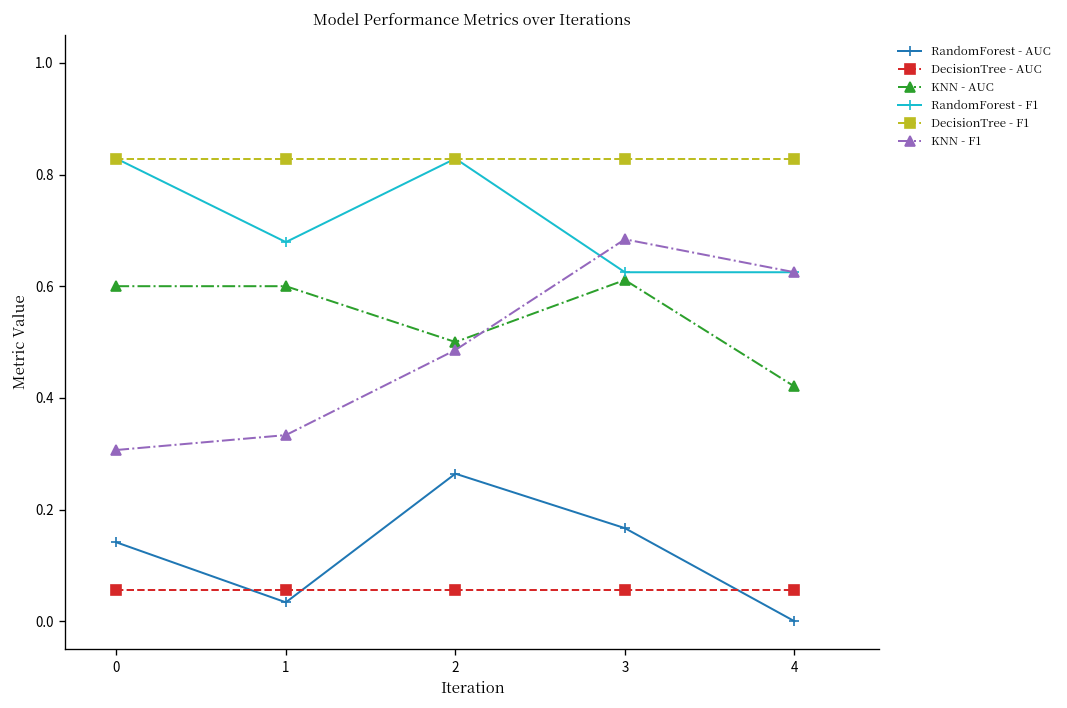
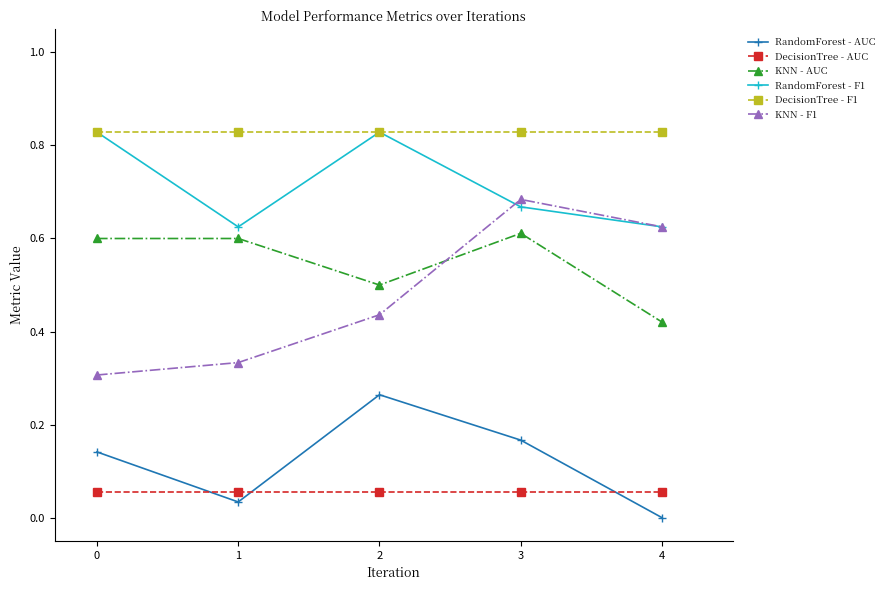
  {
    "RandomForest - AUC": {
      "0": 0.14,
      "1": 0.03,
      "2": 0.26,
      "3": 0.17,
      "4": 0.00
    },
    "DecisionTree - AUC": {
      "0": 0.06,
      "1": 0.06,
      "2": 0.06,
      "3": 0.06,
      "4": 0.06
    },
    "KNN - AUC": {
      "0": 0.60,
      "1": 0.60,
      "2": 0.50,
      "3": 0.61,
      "4": 0.42
    },
    "RandomForest - F1": {
-     "1": 0.68,
-     "3": 0.63
+     "1": 0.63,
+     "3": 0.67
    },
    "DecisionTree - F1": {
      "1": 0.83,
      "3": 0.83,
      "4": 0.83
    },
    "KNN - F1": {
      "0": 0.31,
      "1": 0.33,
-     "2": 0.49,
+     "2": 0.44,
      "3": 0.68
    }
  }
